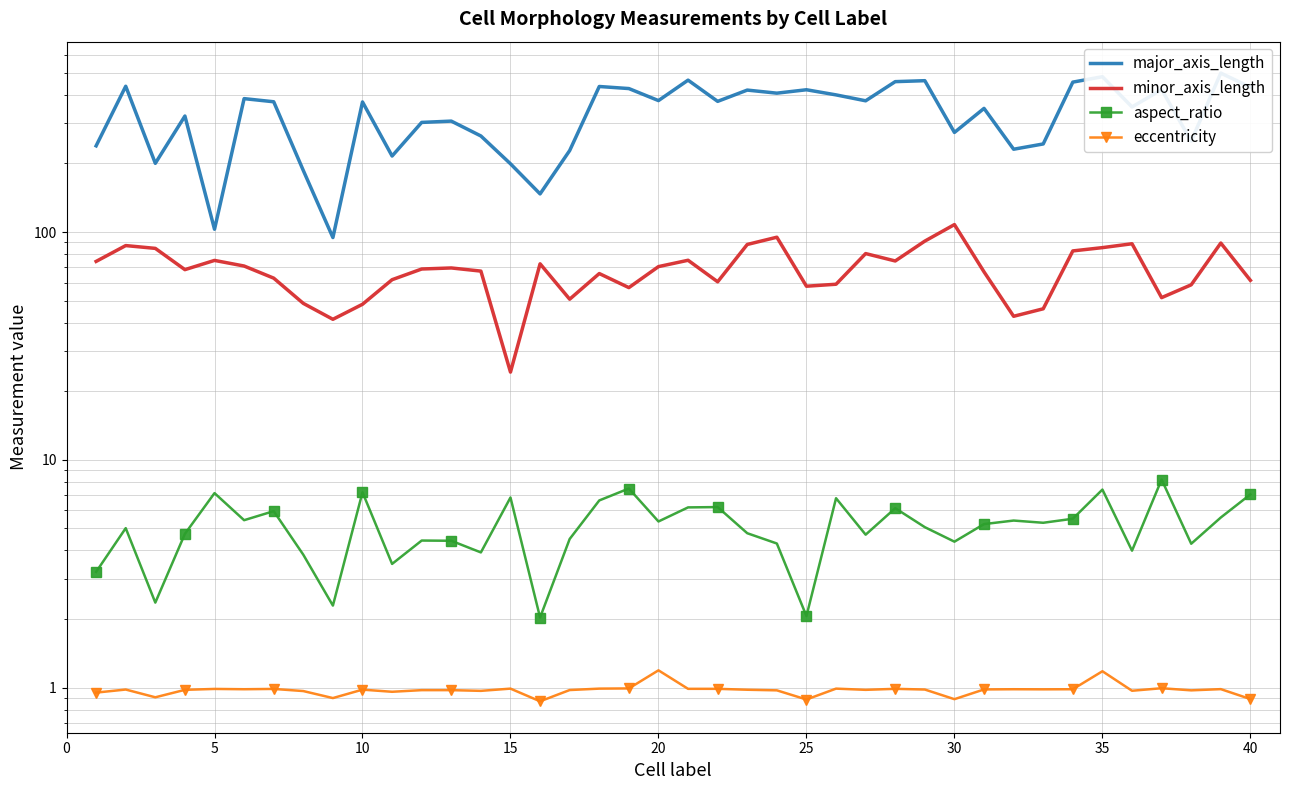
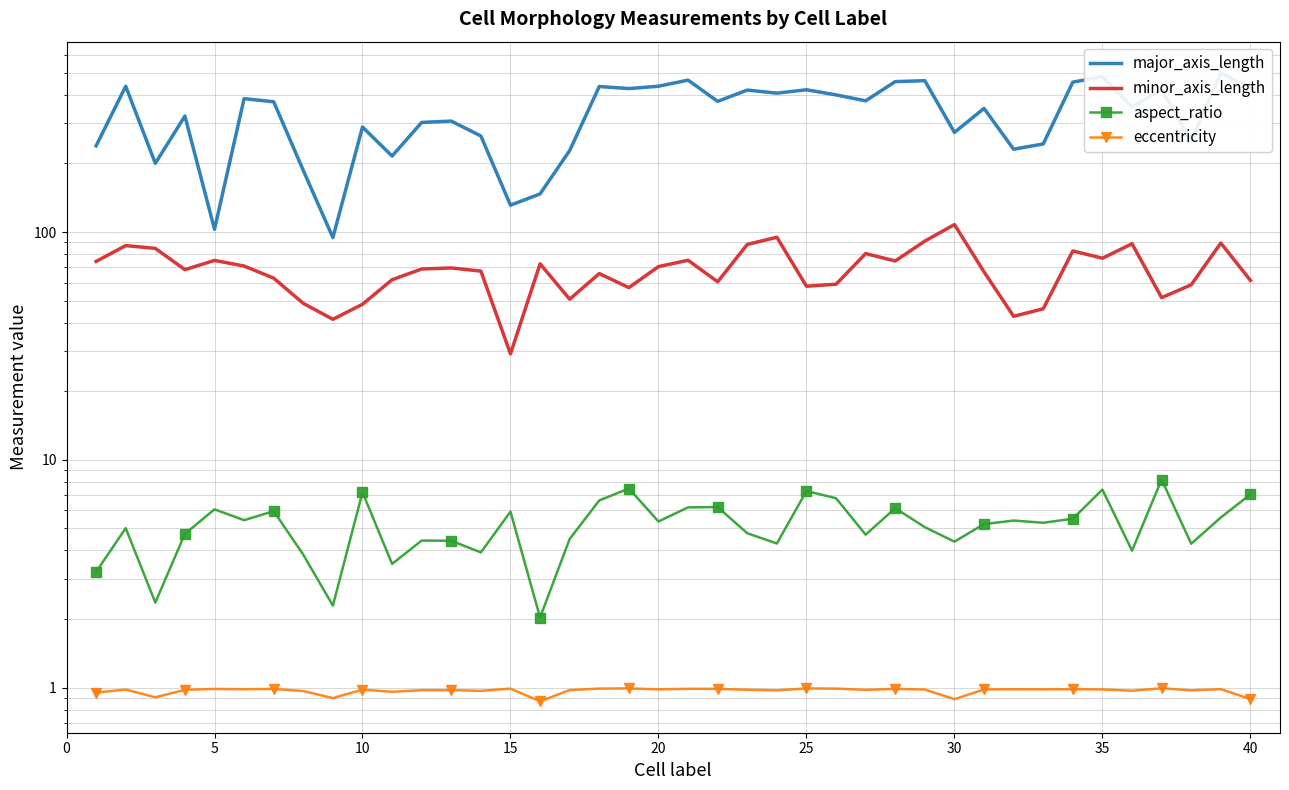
  {
    "major_axis_length": {
      "5": 100,
-     "10": 370,
-     "15": 200,
-     "20": 380,
+     "10": 290,
+     "15": 130,
+     "20": 440,
      "25": 420,
      "30": 270
    },
    "minor_axis_length": {
      "5": 75,
      "10": 48,
-     "15": 24,
+     "15": 29,
      "20": 71,
      "25": 58,
      "30": 110,
-     "35": 85,
+     "35": 77,
      "40": 61
    },
    "aspect_ratio": {
-     "5": 7.1,
+     "5": 6.1,
      "10": 7.2,
-     "15": 6.8,
+     "15": 5.9,
      "20": 5.4,
-     "25": 2.1,
+     "25": 7.3,
      "30": 4.4,
      "35": 7.4,
      "40": 7.1
    },
    "eccentricity": {
      "5": 0.99,
      "10": 0.98,
      "15": 1.0,
-     "20": 1.2,
-     "25": 0.89,
+     "20": 0.98,
+     "25": 1.0,
      "30": 0.89,
-     "35": 1.2,
+     "35": 0.98,
      "40": 0.89
    }
  }
